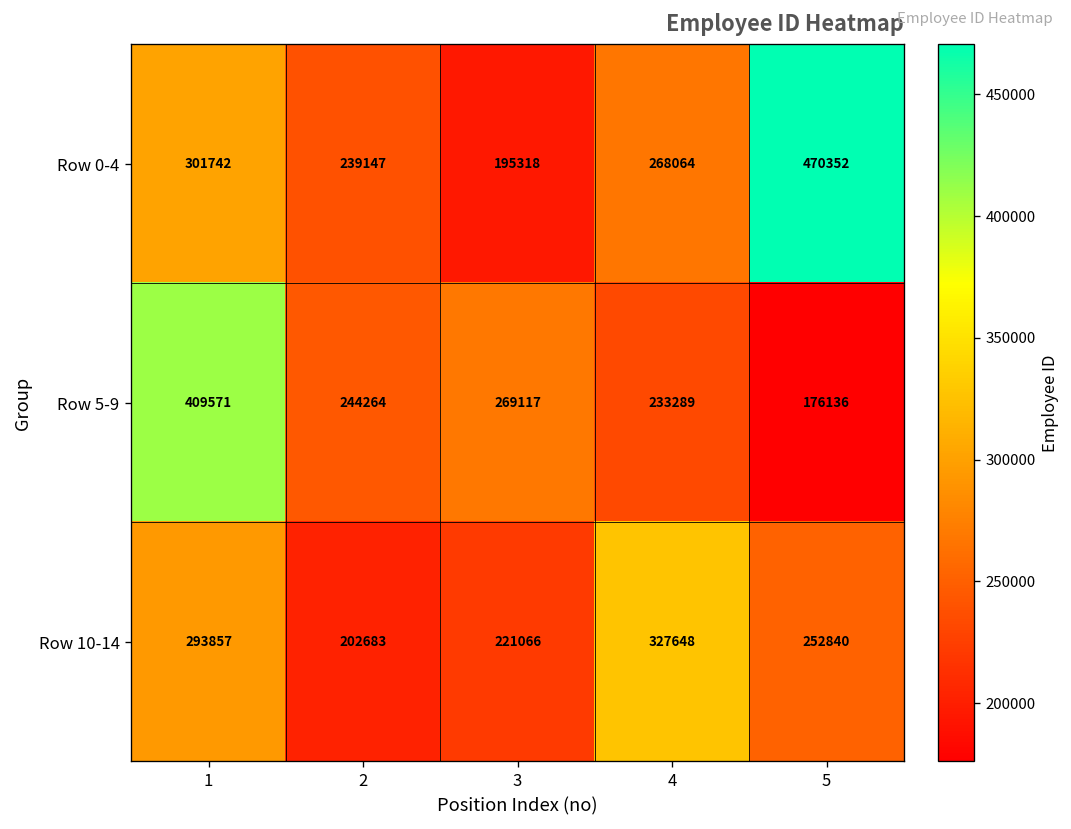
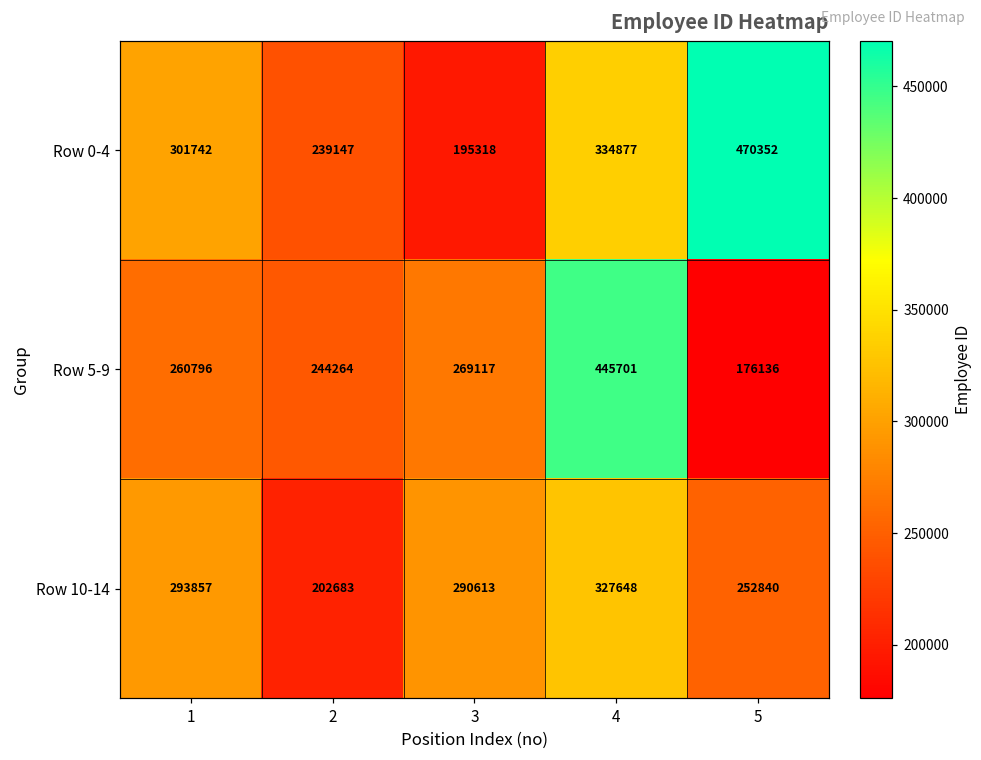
  {
    "Row 0-4": {
      "1": 301742,
      "2": 239147,
      "3": 195318,
-     "4": 268064,
+     "4": 334877,
      "5": 470352
    },
    "Row 5-9": {
-     "1": 409571,
+     "1": 260796,
      "2": 244264,
      "3": 269117,
-     "4": 233289,
+     "4": 445701,
      "5": 176136
    },
    "Row 10-14": {
      "1": 293857,
      "2": 202683,
-     "3": 221066,
+     "3": 290613,
      "4": 327648,
      "5": 252840
    }
  }
